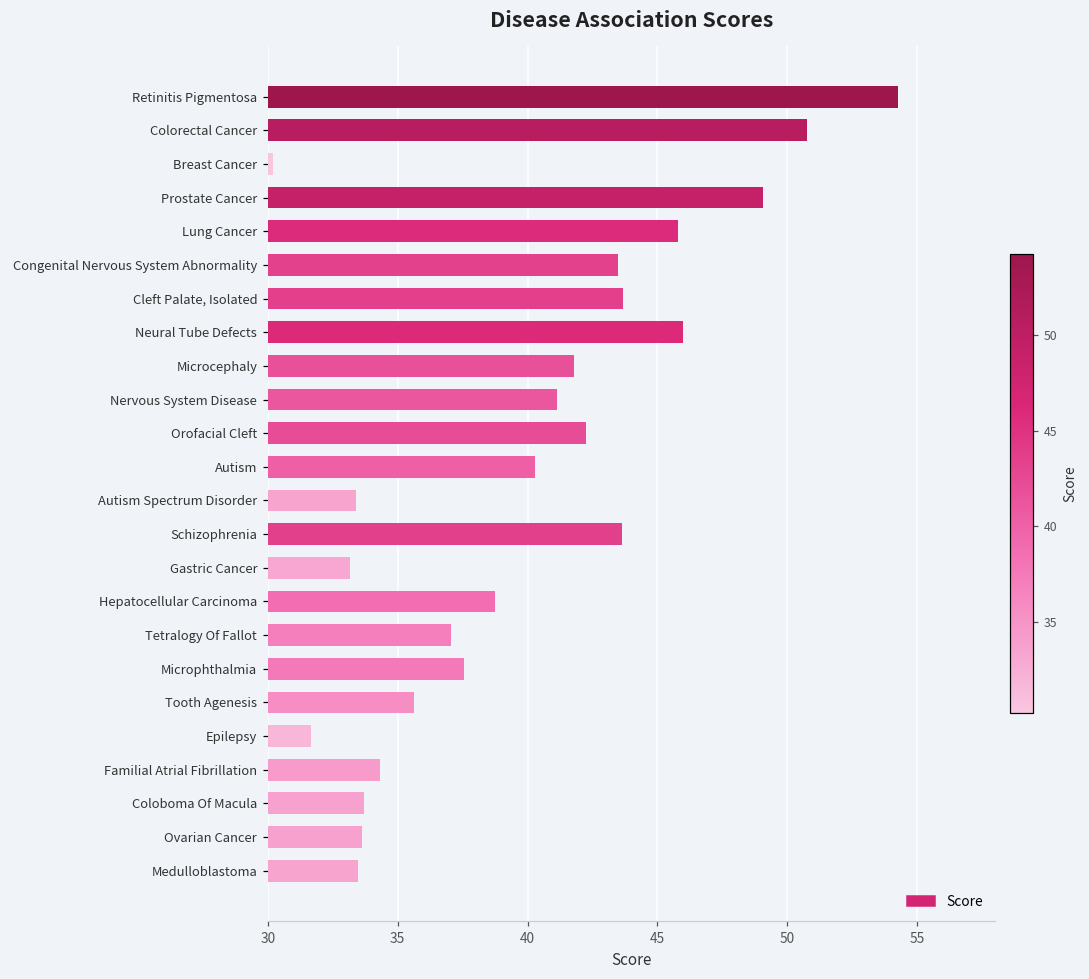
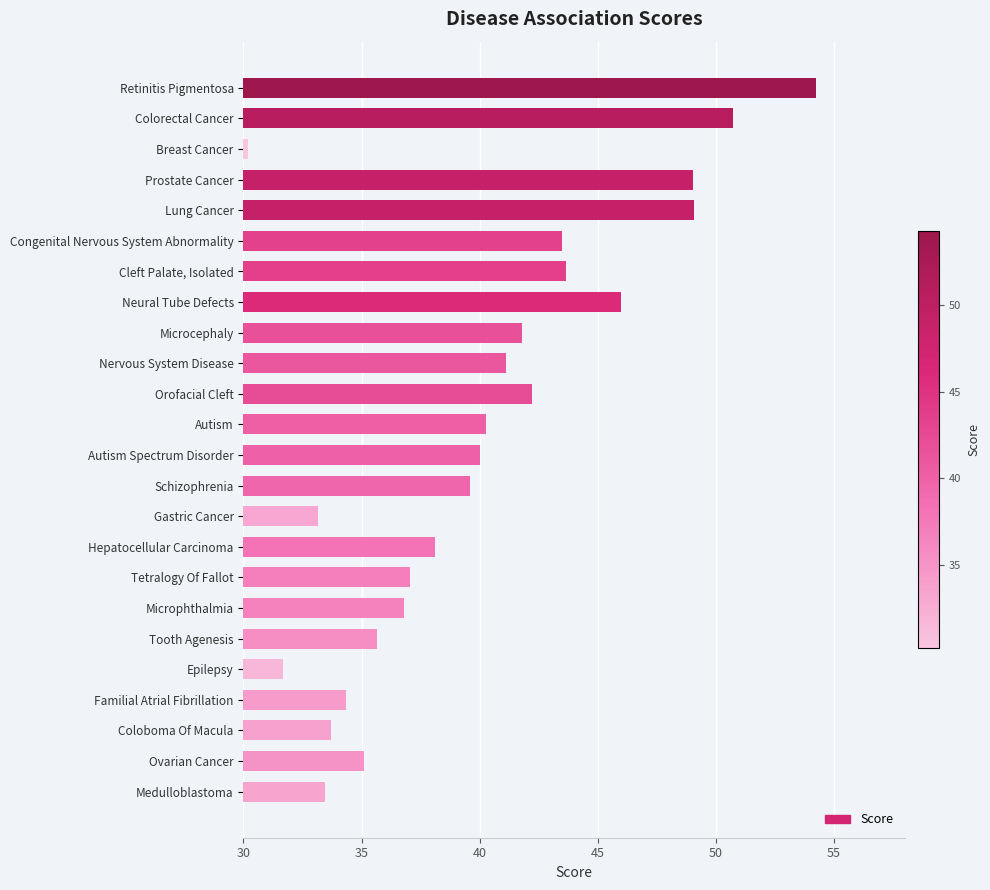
  {
    "Retinitis Pigmentosa": 54.3,
    "Colorectal Cancer": 50.8,
    "Breast Cancer": 30.2,
    "Prostate Cancer": 49.1,
-   "Lung Cancer": 45.8,
+   "Lung Cancer": 49.1,
    "Congenital Nervous System Abnormality": 43.5,
    "Cleft Palate, Isolated": 43.7,
    "Neural Tube Defects": 46.0,
    "Microcephaly": 41.8,
    "Nervous System Disease": 41.1,
    "Orofacial Cleft": 42.2,
    "Autism": 40.3,
-   "Autism Spectrum Disorder": 33.4,
-   "Schizophrenia": 43.6,
+   "Autism Spectrum Disorder": 40.0,
+   "Schizophrenia": 39.6,
    "Gastric Cancer": 33.2,
-   "Hepatocellular Carcinoma": 38.8,
+   "Hepatocellular Carcinoma": 38.1,
    "Tetralogy Of Fallot": 37.0,
-   "Microphthalmia": 37.6,
+   "Microphthalmia": 36.8,
    "Tooth Agenesis": 35.6,
    "Epilepsy": 31.7,
    "Familial Atrial Fibrillation": 34.3,
    "Coloboma Of Macula": 33.7,
-   "Ovarian Cancer": 33.6,
+   "Ovarian Cancer": 35.1,
    "Medulloblastoma": 33.5
  }
